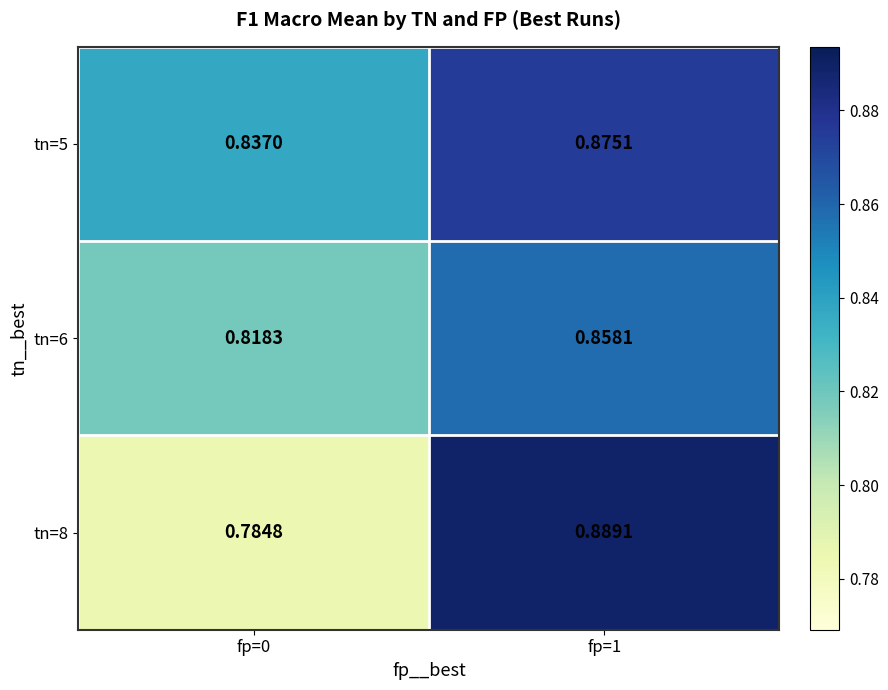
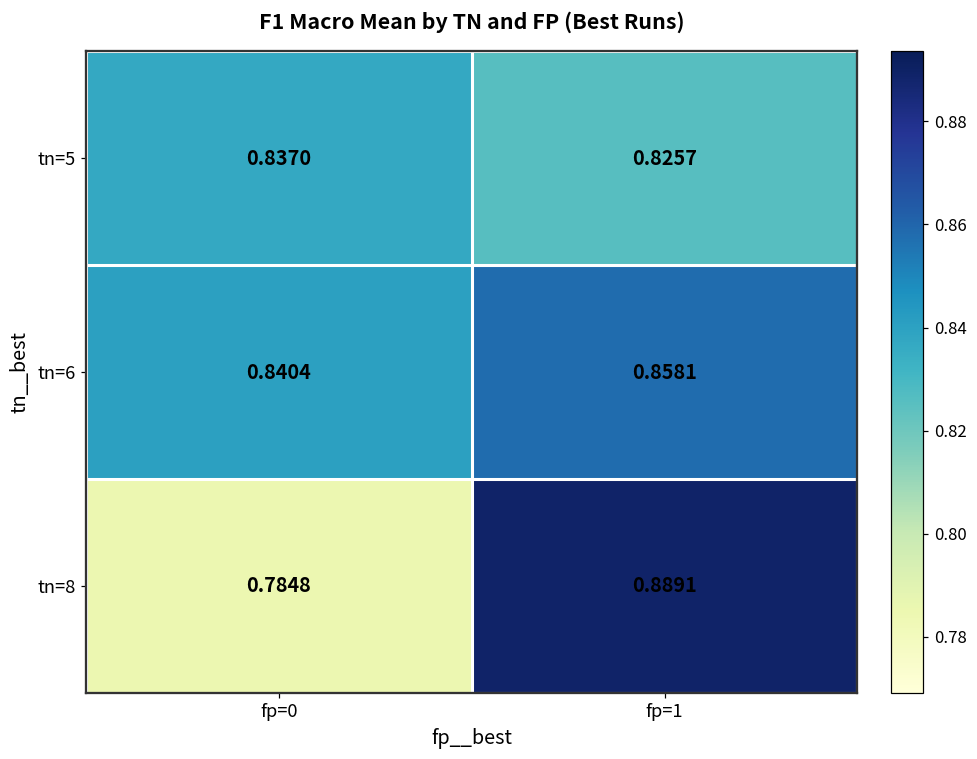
  {
    "tn=5": {
      "fp=0": 0.8370,
-     "fp=1": 0.8751
+     "fp=1": 0.8257
    },
    "tn=6": {
-     "fp=0": 0.8183,
+     "fp=0": 0.8404,
      "fp=1": 0.8581
    },
    "tn=8": {
      "fp=0": 0.7848,
      "fp=1": 0.8891
    }
  }
